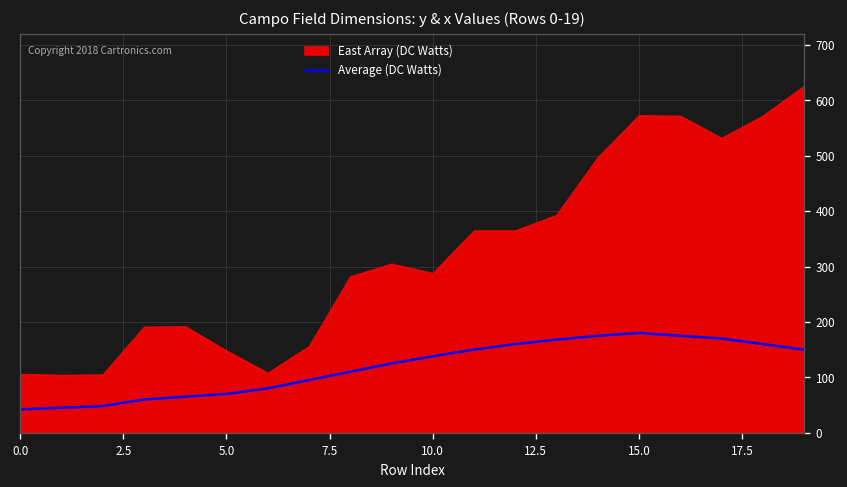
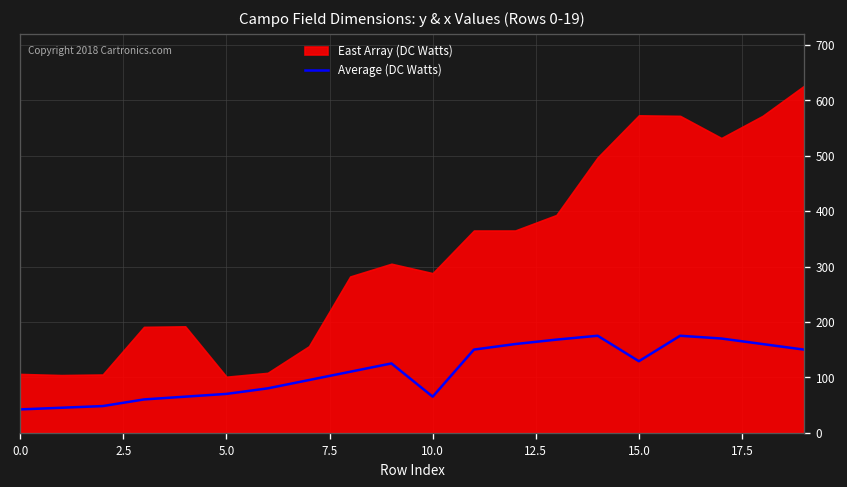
  {
    "Average (DC Watts)": {
      "0.0": 40,
      "5.0": 70,
-     "10.0": 140,
-     "15.0": 180
+     "10.0": 70,
+     "15.0": 130
    },
    "East Array (DC Watts)": {
      "0.0": 110,
-     "5.0": 150,
+     "5.0": 100,
      "10.0": 290,
      "15.0": 570
    }
  }
